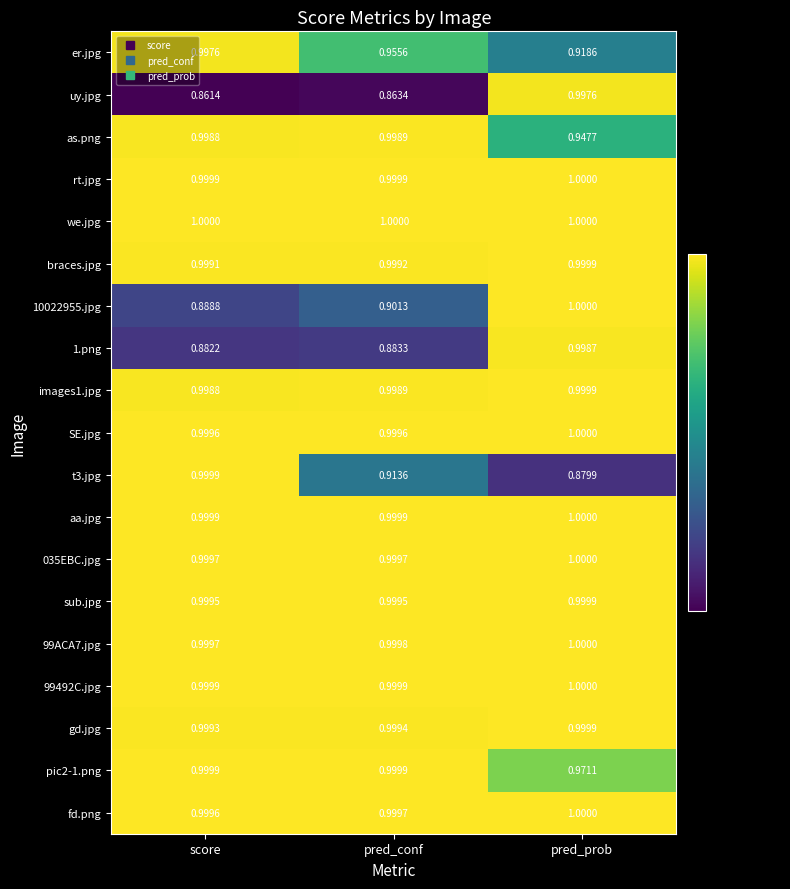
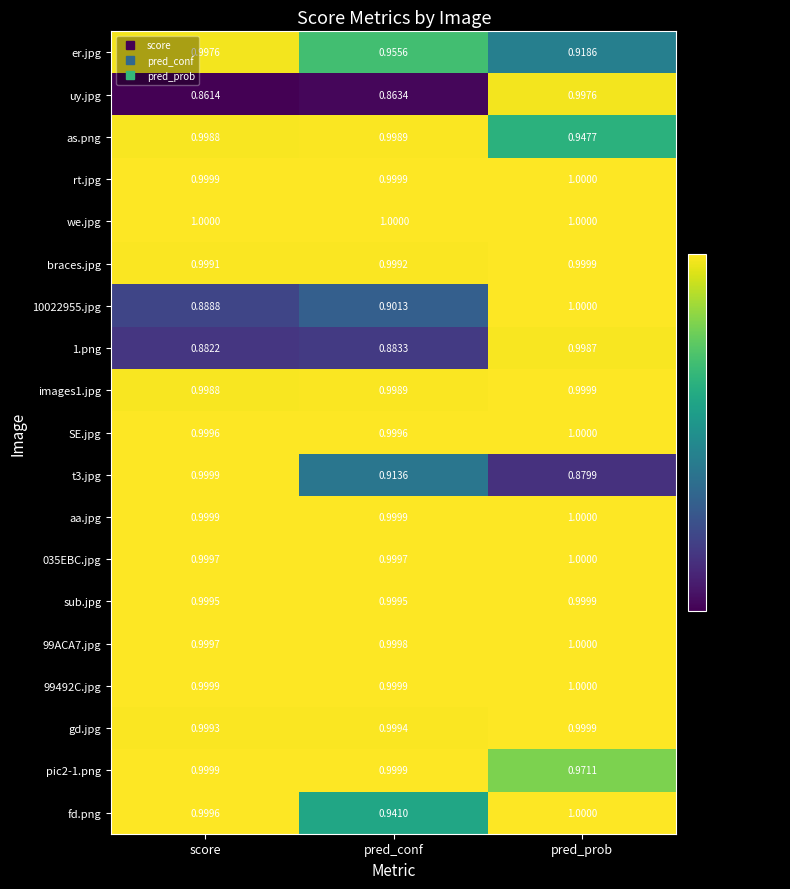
  {
    "er.jpg": {
      "pred_conf": 0.9556,
      "pred_prob": 0.9186
    },
    "uy.jpg": {
      "score": 0.8614,
      "pred_conf": 0.8634,
      "pred_prob": 0.9976
    },
    "as.png": {
      "score": 0.9988,
      "pred_conf": 0.9989,
      "pred_prob": 0.9477
    },
    "rt.jpg": {
      "score": 0.9999,
      "pred_conf": 0.9999,
      "pred_prob": 1.0000
    },
    "we.jpg": {
      "score": 1.0000,
      "pred_conf": 1.0000,
      "pred_prob": 1.0000
    },
    "braces.jpg": {
      "score": 0.9991,
      "pred_conf": 0.9992,
      "pred_prob": 0.9999
    },
    "10022955.jpg": {
      "score": 0.8888,
      "pred_conf": 0.9013,
      "pred_prob": 1.0000
    },
    "1.png": {
      "score": 0.8822,
      "pred_conf": 0.8833,
      "pred_prob": 0.9987
    },
    "images1.jpg": {
      "score": 0.9988,
      "pred_conf": 0.9989,
      "pred_prob": 0.9999
    },
    "SE.jpg": {
      "score": 0.9996,
      "pred_conf": 0.9996,
      "pred_prob": 1.0000
    },
    "t3.jpg": {
      "score": 0.9999,
      "pred_conf": 0.9136,
      "pred_prob": 0.8799
    },
    "aa.jpg": {
      "score": 0.9999,
      "pred_conf": 0.9999,
      "pred_prob": 1.0000
    },
    "035EBC.jpg": {
      "score": 0.9997,
      "pred_conf": 0.9997,
      "pred_prob": 1.0000
    },
    "sub.jpg": {
      "score": 0.9995,
      "pred_conf": 0.9995,
      "pred_prob": 0.9999
    },
    "99ACA7.jpg": {
      "score": 0.9997,
      "pred_conf": 0.9998,
      "pred_prob": 1.0000
    },
    "99492C.jpg": {
      "score": 0.9999,
      "pred_conf": 0.9999,
      "pred_prob": 1.0000
    },
    "gd.jpg": {
      "score": 0.9993,
      "pred_conf": 0.9994,
      "pred_prob": 0.9999
    },
    "pic2-1.png": {
      "score": 0.9999,
      "pred_conf": 0.9999,
      "pred_prob": 0.9711
    },
    "fd.png": {
      "score": 0.9996,
-     "pred_conf": 0.9997,
+     "pred_conf": 0.9410,
      "pred_prob": 1.0000
    }
  }
